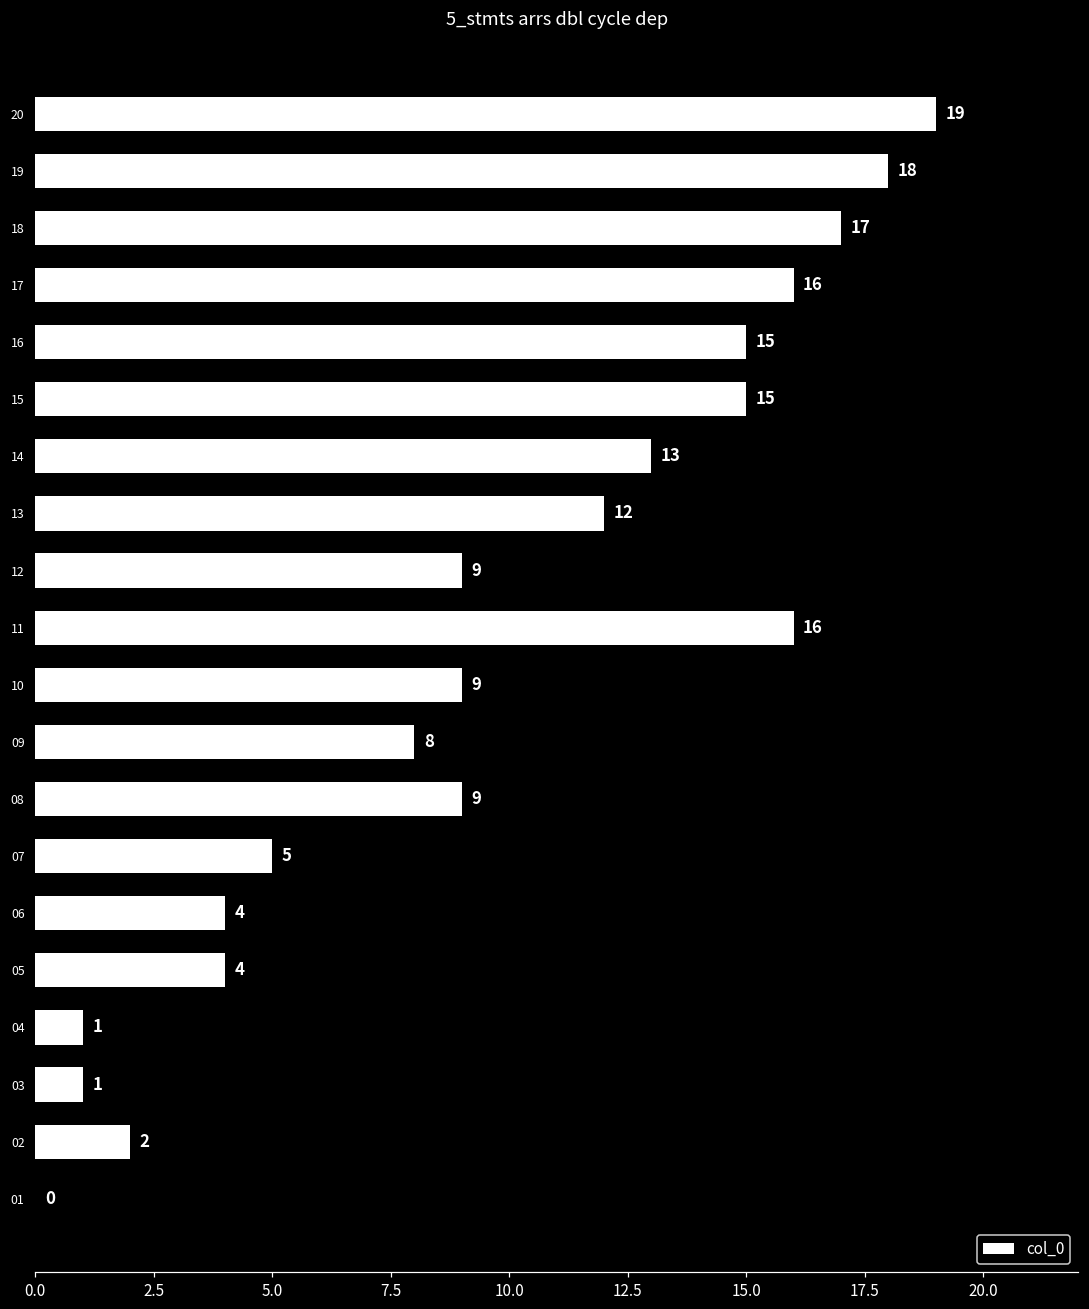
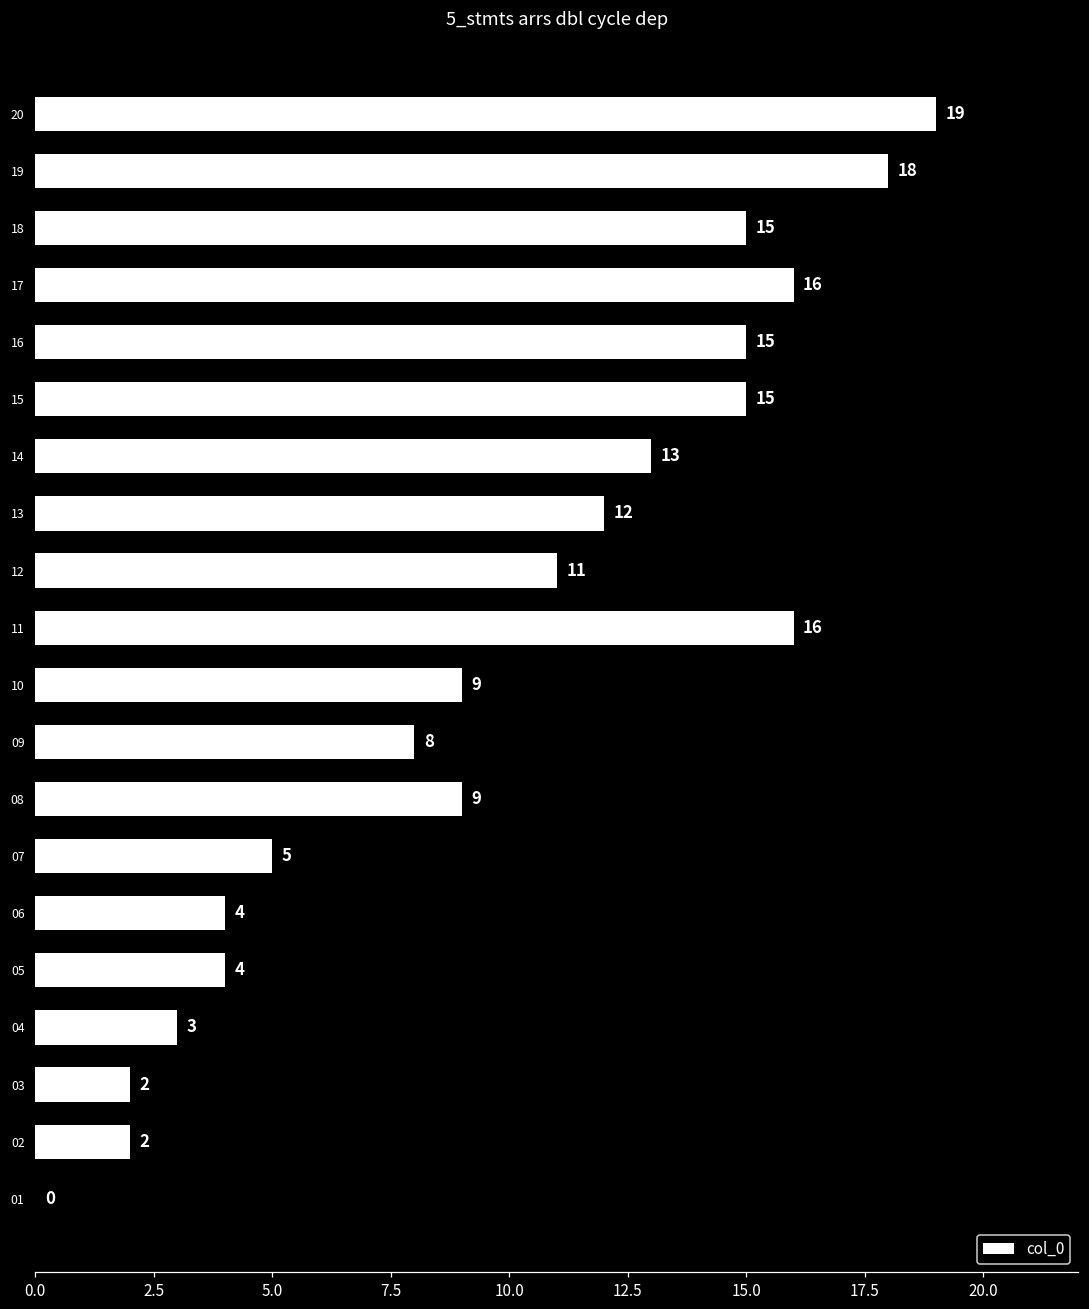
  {
    "20": 19,
    "19": 18,
-   "18": 17,
+   "18": 15,
    "17": 16,
    "16": 15,
    "15": 15,
    "14": 13,
    "13": 12,
-   "12": 9,
+   "12": 11,
    "11": 16,
    "10": 9,
    "09": 8,
    "08": 9,
    "07": 5,
    "06": 4,
    "05": 4,
-   "04": 1,
-   "03": 1,
+   "04": 3,
+   "03": 2,
    "02": 2,
    "01": 0
  }
